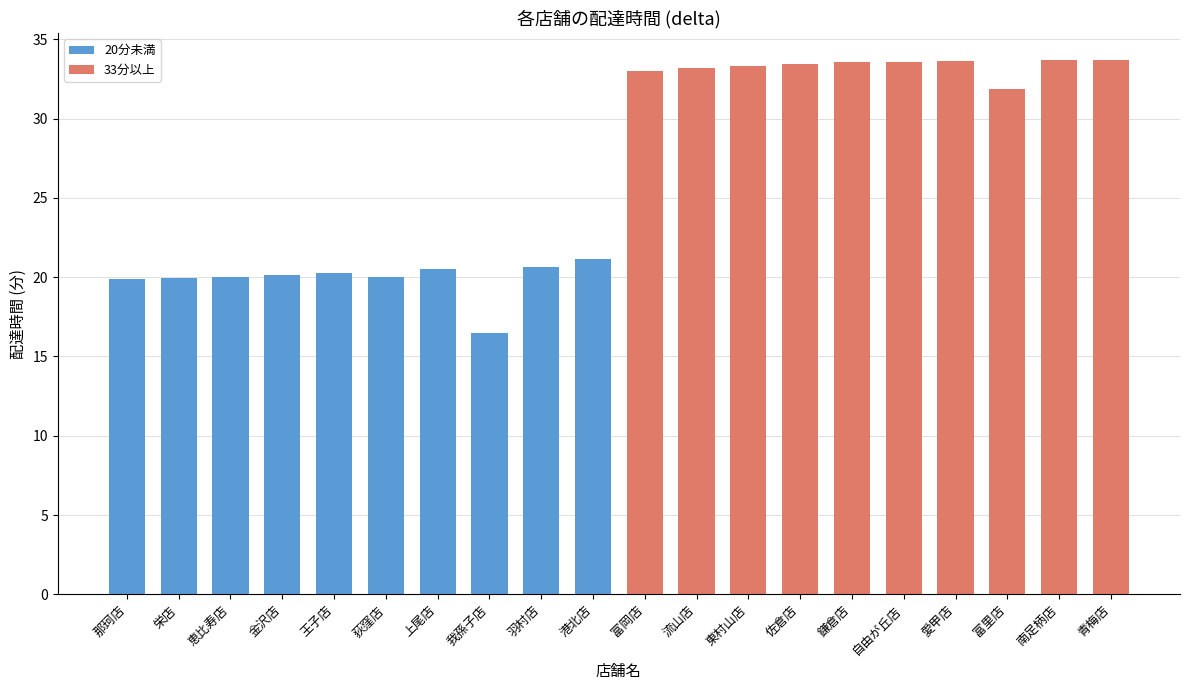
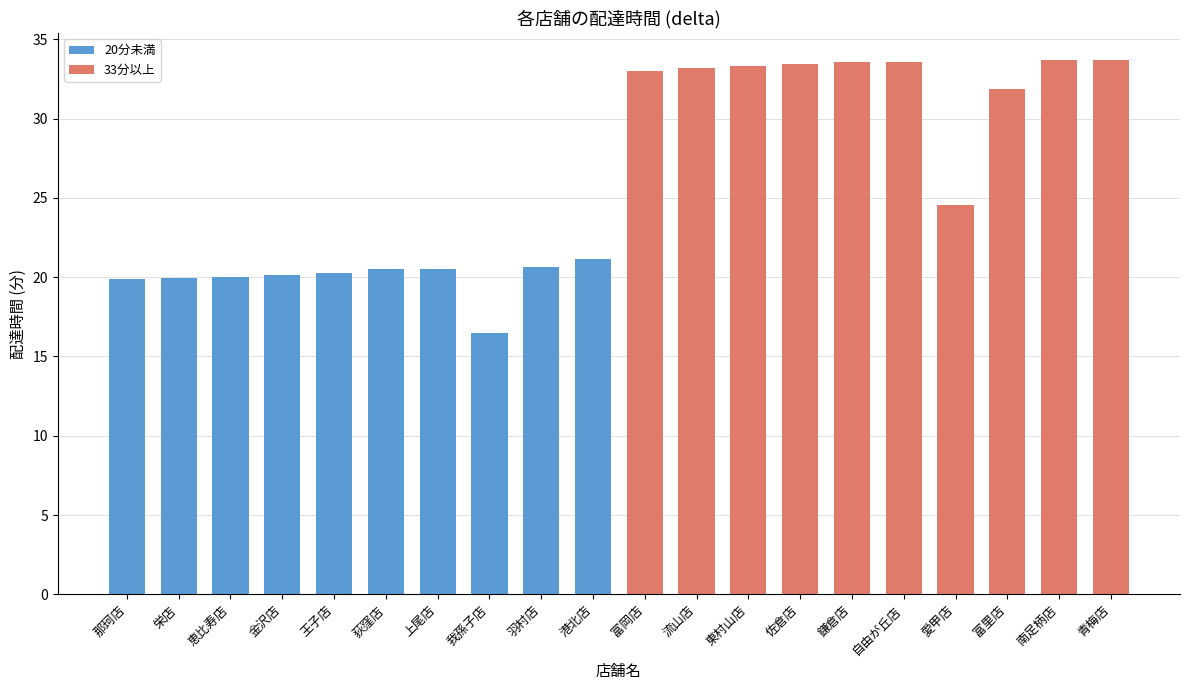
  {
    "那珂店": 19.9,
    "栄店": 20.0,
    "恵比寿店": 20.0,
    "金沢店": 20.2,
    "王子店": 20.3,
-   "荻窪店": 20.0,
+   "荻窪店": 20.5,
    "上尾店": 20.5,
    "我孫子店": 16.5,
    "羽村店": 20.6,
    "港北店": 21.1,
    "富岡店": 33.0,
    "流山店": 33.2,
    "東村山店": 33.3,
    "佐倉店": 33.4,
    "鎌倉店": 33.6,
    "自由が丘店": 33.6,
-   "愛甲店": 33.6,
+   "愛甲店": 24.6,
    "富里店": 31.9,
    "南足柄店": 33.7,
    "青梅店": 33.7
  }
